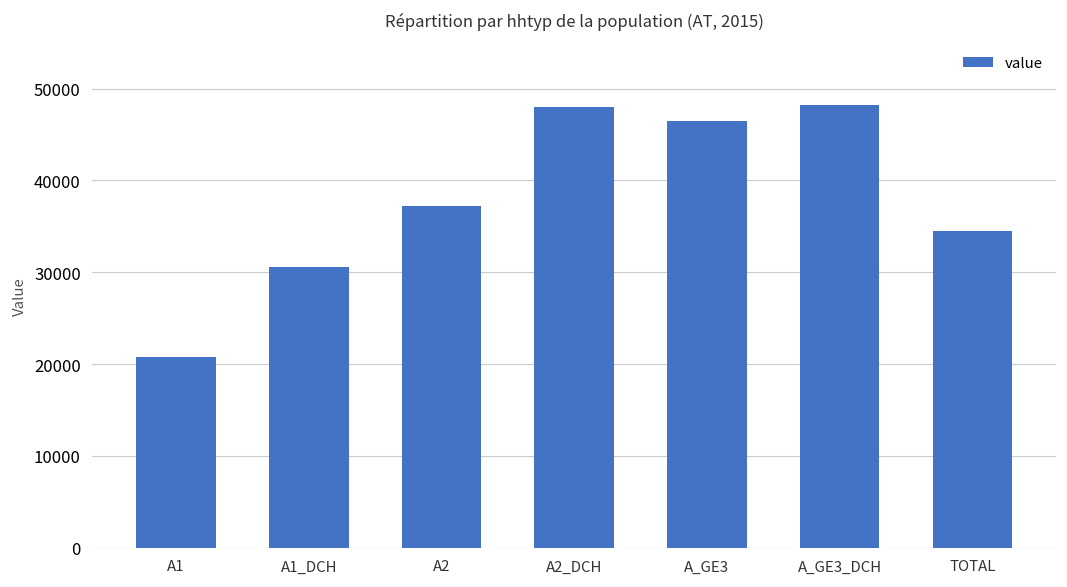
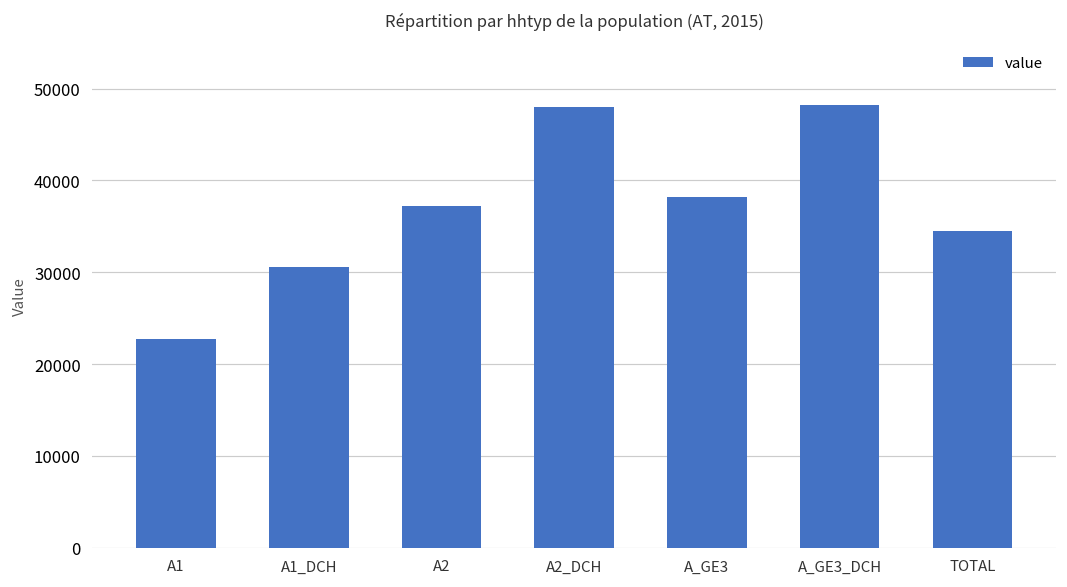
  {
-   "A1": 21000,
+   "A1": 23000,
    "A1_DCH": 31000,
    "A2": 37000,
    "A2_DCH": 48000,
-   "A_GE3": 46000,
+   "A_GE3": 38000,
    "A_GE3_DCH": 48000,
    "TOTAL": 34000
  }
